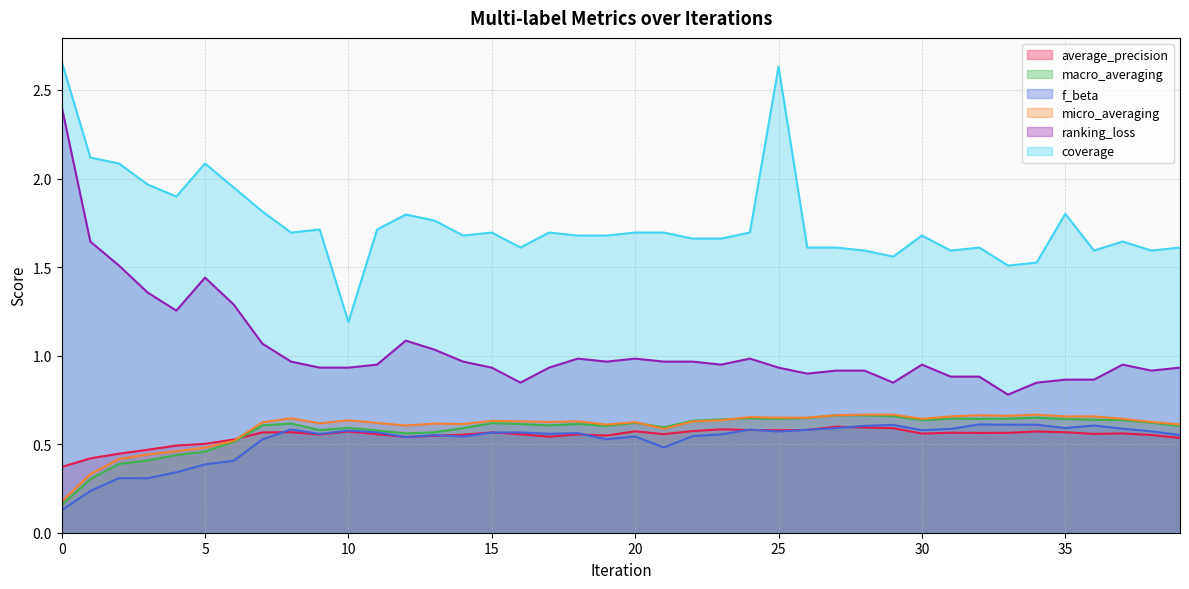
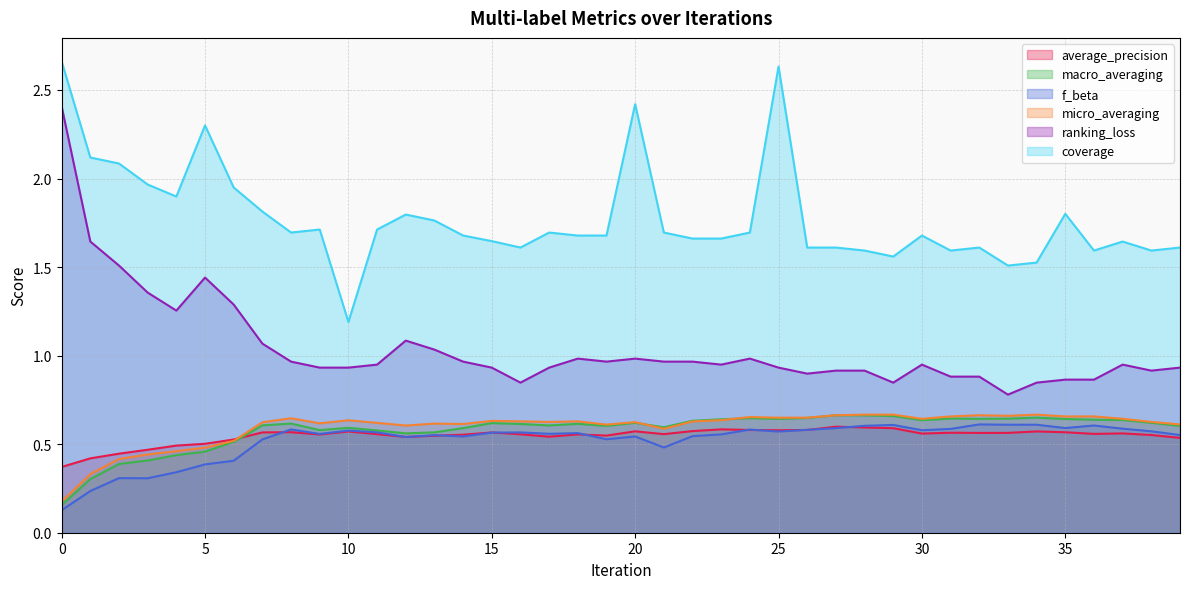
  {
    "macro_averaging": {
      "0": 0.16,
      "5": 0.46,
      "10": 0.59,
      "35": 0.64
    },
    "coverage": {
      "0": 2.66,
-     "5": 2.08,
+     "5": 2.30,
      "10": 1.19,
-     "15": 1.69,
-     "20": 1.69,
+     "15": 1.65,
+     "20": 2.42,
      "25": 2.63,
      "30": 1.68,
      "35": 1.80
    }
  }
